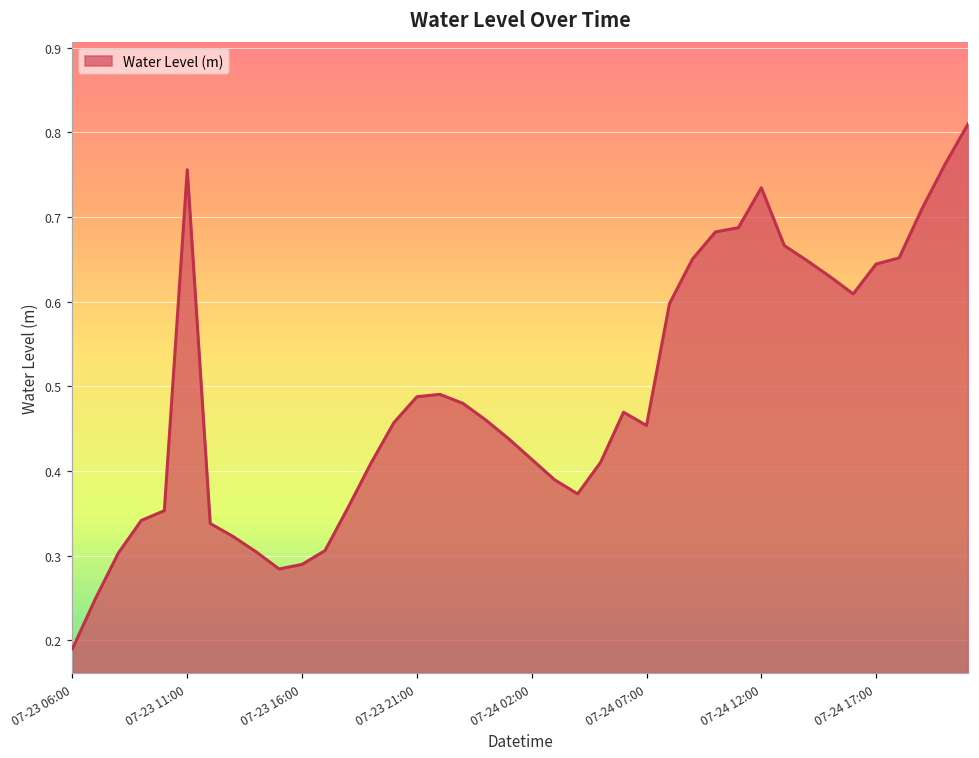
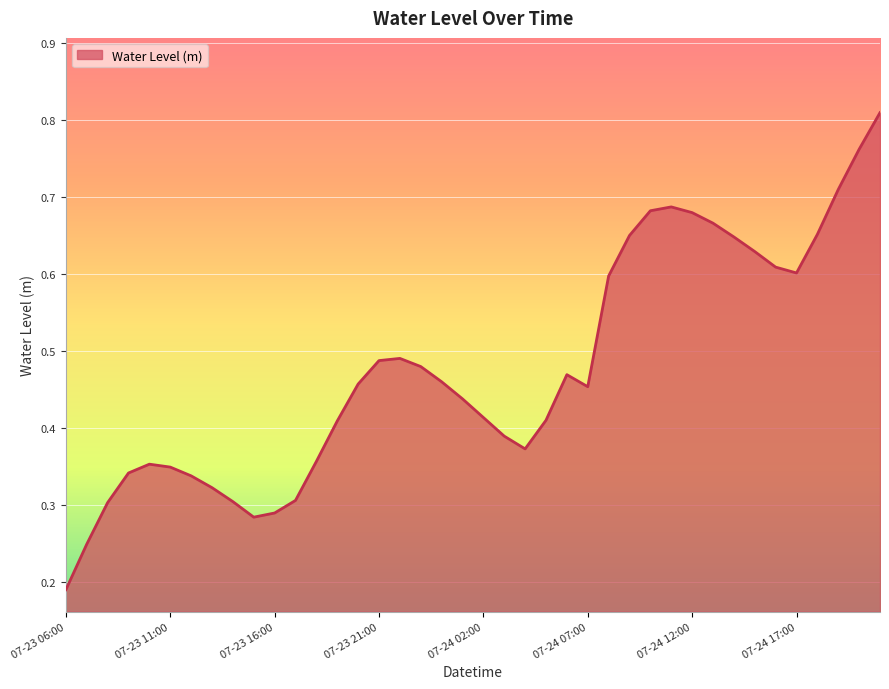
  {
    "07-23 06:00": 0.19,
-   "07-23 11:00": 0.76,
+   "07-23 11:00": 0.35,
    "07-23 16:00": 0.29,
    "07-23 21:00": 0.49,
    "07-24 02:00": 0.41,
    "07-24 07:00": 0.45,
-   "07-24 12:00": 0.73,
-   "07-24 17:00": 0.64
+   "07-24 12:00": 0.68,
+   "07-24 17:00": 0.60
  }
